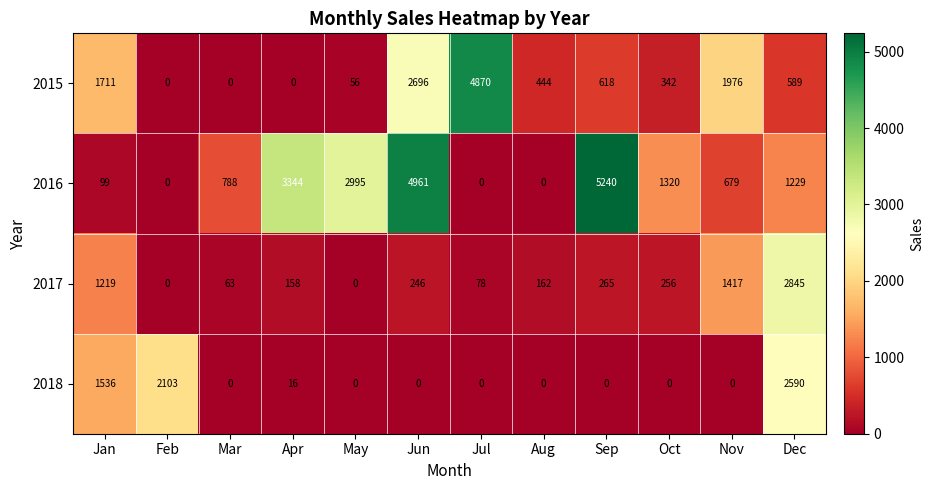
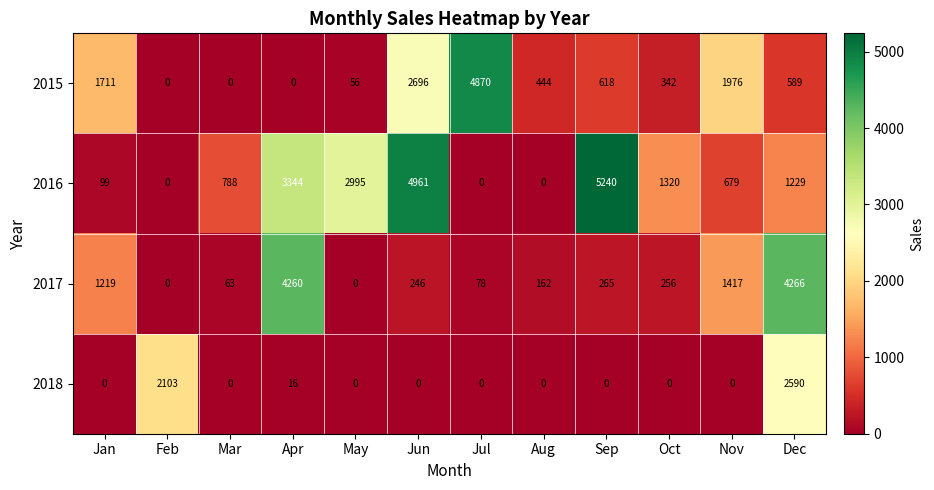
  {
    "2015": {
      "Jan": 1711,
      "Feb": 0,
      "Mar": 0,
      "Apr": 0,
      "May": 56,
      "Jun": 2696,
      "Jul": 4870,
      "Aug": 444,
      "Sep": 618,
      "Oct": 342,
      "Nov": 1976,
      "Dec": 589
    },
    "2016": {
      "Jan": 99,
      "Feb": 0,
      "Mar": 788,
      "Apr": 3344,
      "May": 2995,
      "Jun": 4961,
      "Jul": 0,
      "Aug": 0,
      "Sep": 5240,
      "Oct": 1320,
      "Nov": 679,
      "Dec": 1229
    },
    "2017": {
      "Jan": 1219,
      "Feb": 0,
      "Mar": 63,
-     "Apr": 158,
+     "Apr": 4260,
      "May": 0,
      "Jun": 246,
      "Jul": 78,
      "Aug": 162,
      "Sep": 265,
      "Oct": 256,
      "Nov": 1417,
-     "Dec": 2845
+     "Dec": 4266
    },
    "2018": {
-     "Jan": 1536,
+     "Jan": 0,
      "Feb": 2103,
      "Mar": 0,
      "Apr": 16,
      "May": 0,
      "Jun": 0,
      "Jul": 0,
      "Aug": 0,
      "Sep": 0,
      "Oct": 0,
      "Nov": 0,
      "Dec": 2590
    }
  }
